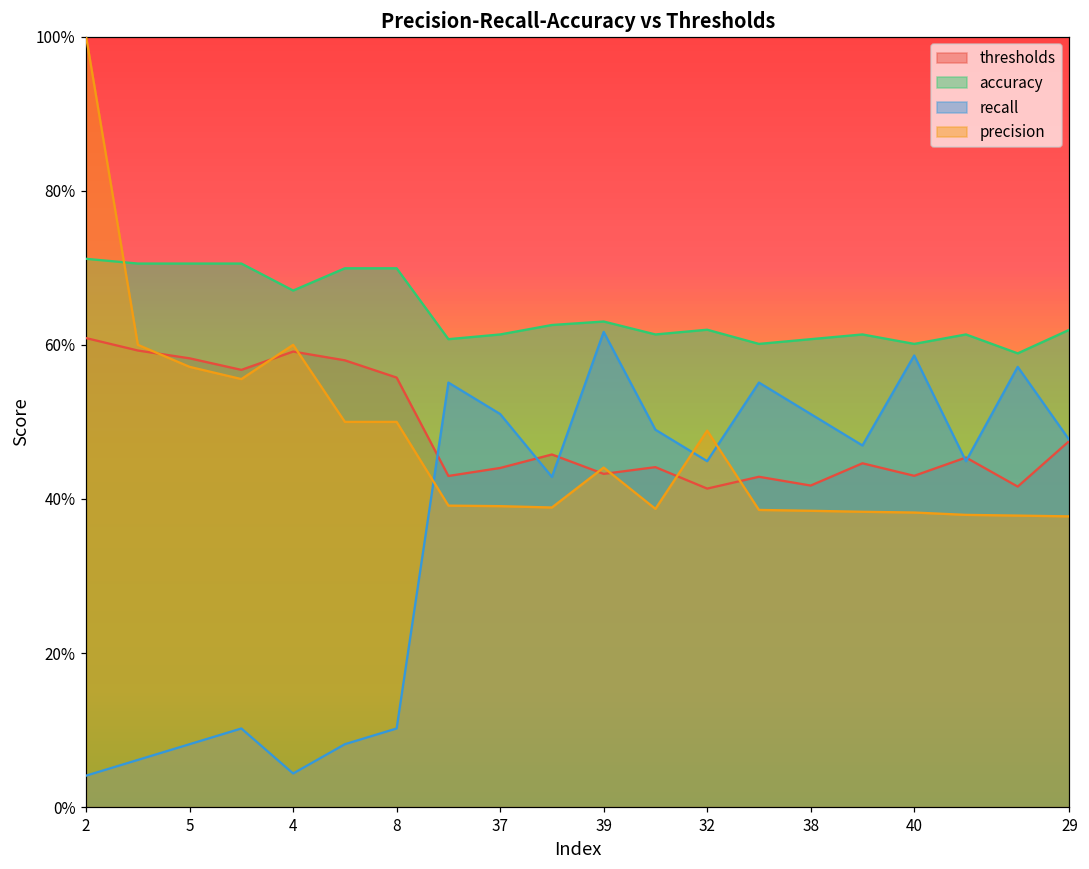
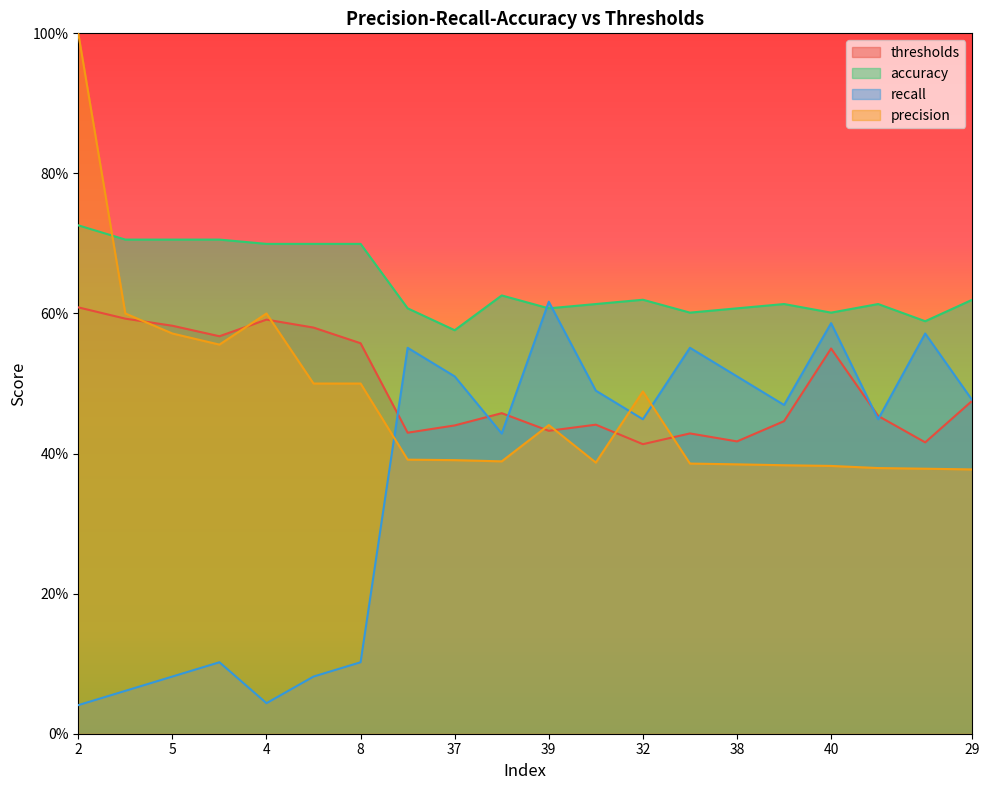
  {
    "thresholds": {
      "2": "61%",
      "4": "59%",
      "8": "56%",
      "37": "44%",
      "39": "43%",
      "32": "41%",
      "38": "42%",
-     "40": "43%"
+     "40": "55%"
    },
    "accuracy": {
-     "2": "71%",
-     "4": "67%",
+     "2": "73%",
+     "4": "70%",
      "8": "70%",
-     "37": "61%",
-     "39": "63%",
+     "37": "58%",
+     "39": "61%",
      "32": "62%",
      "38": "61%",
      "40": "60%",
      "29": "62%"
    },
    "recall": {
      "2": "4%",
      "4": "4%",
      "8": "10%",
      "37": "51%",
      "39": "62%",
      "32": "45%",
      "38": "51%",
      "40": "59%"
    },
    "precision": {
      "2": "100%",
      "4": "60%",
      "8": "50%",
      "37": "39%",
      "39": "44%",
      "32": "49%",
      "38": "38%",
      "40": "38%",
      "29": "38%"
    }
  }
